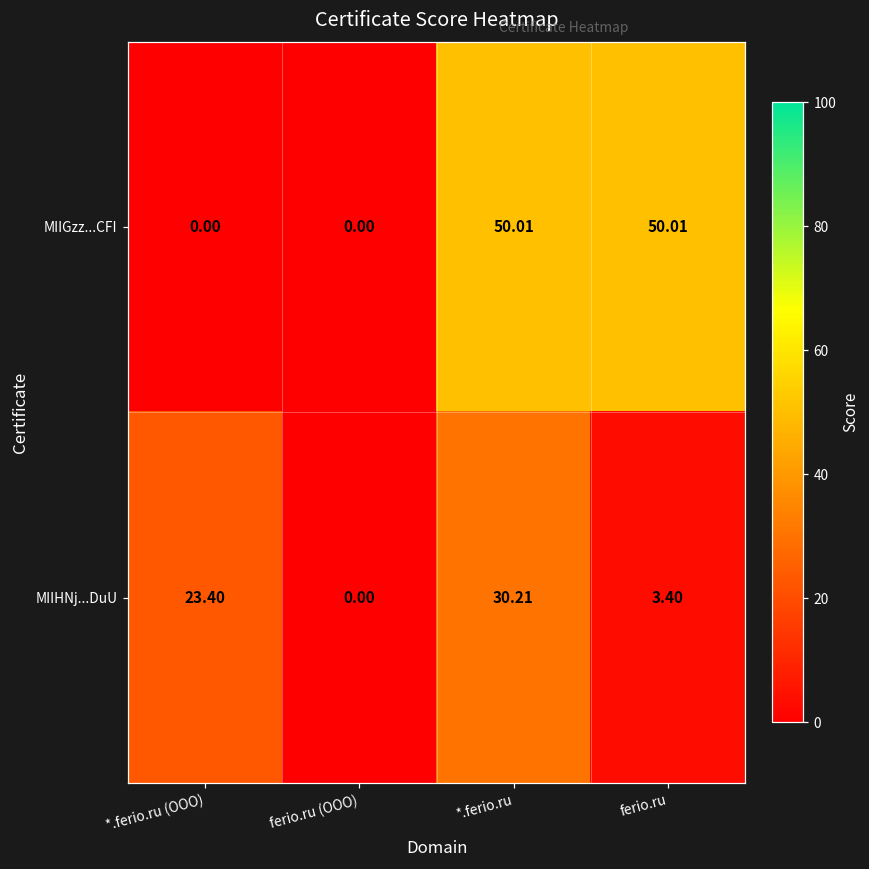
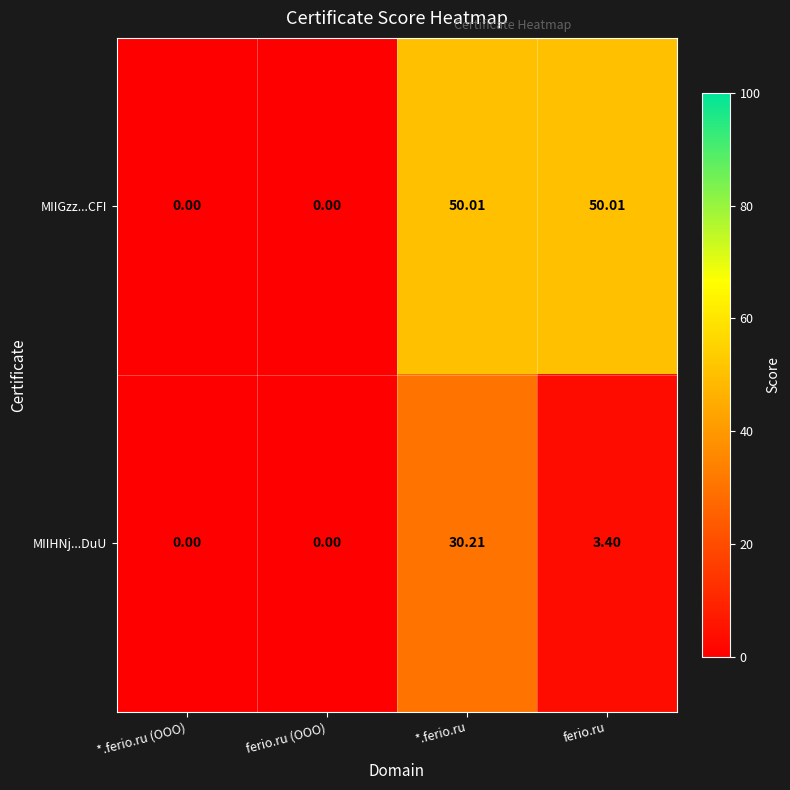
  {
    "MIIGzz...CFI": {
      "*.ferio.ru (OOO)": 0.00,
      "ferio.ru (OOO)": 0.00,
      "*.ferio.ru": 50.01,
      "ferio.ru": 50.01
    },
    "MIIHNj...DuU": {
-     "*.ferio.ru (OOO)": 23.40,
+     "*.ferio.ru (OOO)": 0.00,
      "ferio.ru (OOO)": 0.00,
      "*.ferio.ru": 30.21,
      "ferio.ru": 3.40
    }
  }
